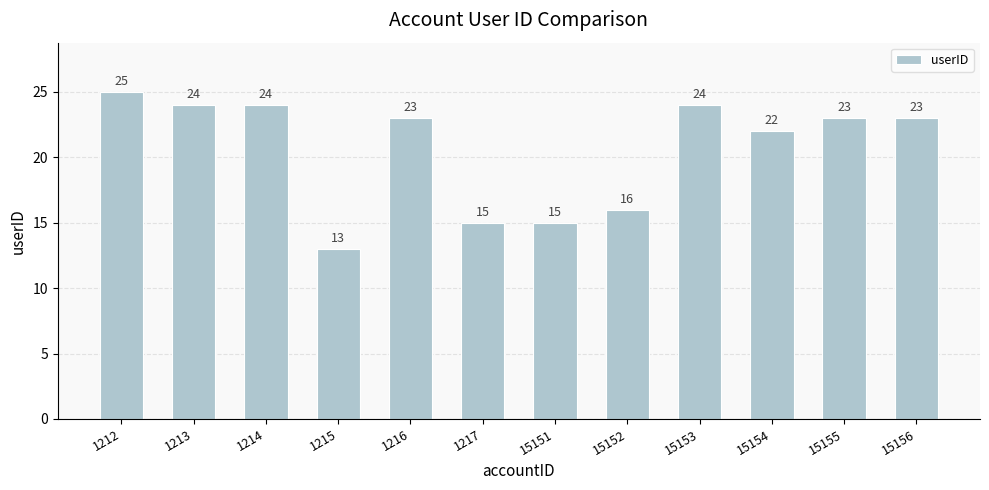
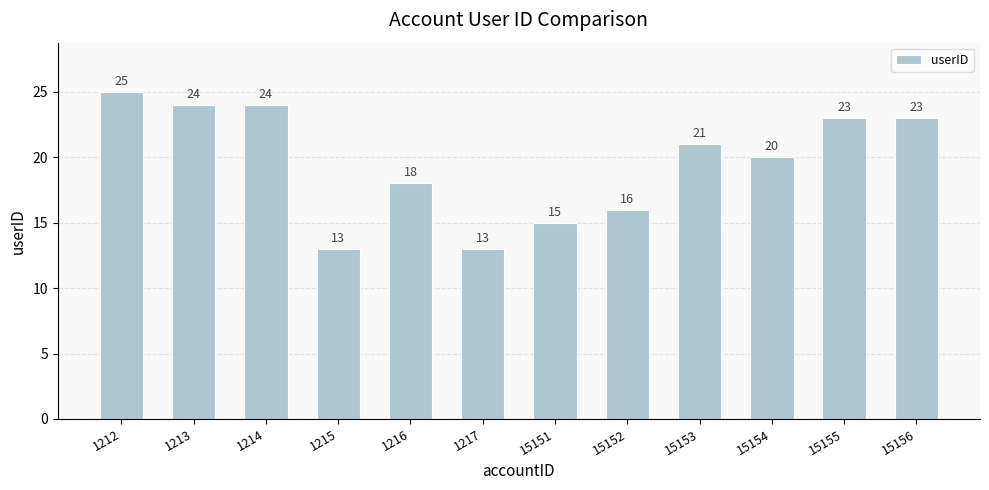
  {
    "1212": 25,
    "1213": 24,
    "1214": 24,
    "1215": 13,
-   "1216": 23,
-   "1217": 15,
+   "1216": 18,
+   "1217": 13,
    "15151": 15,
    "15152": 16,
-   "15153": 24,
-   "15154": 22,
+   "15153": 21,
+   "15154": 20,
    "15155": 23,
    "15156": 23
  }
